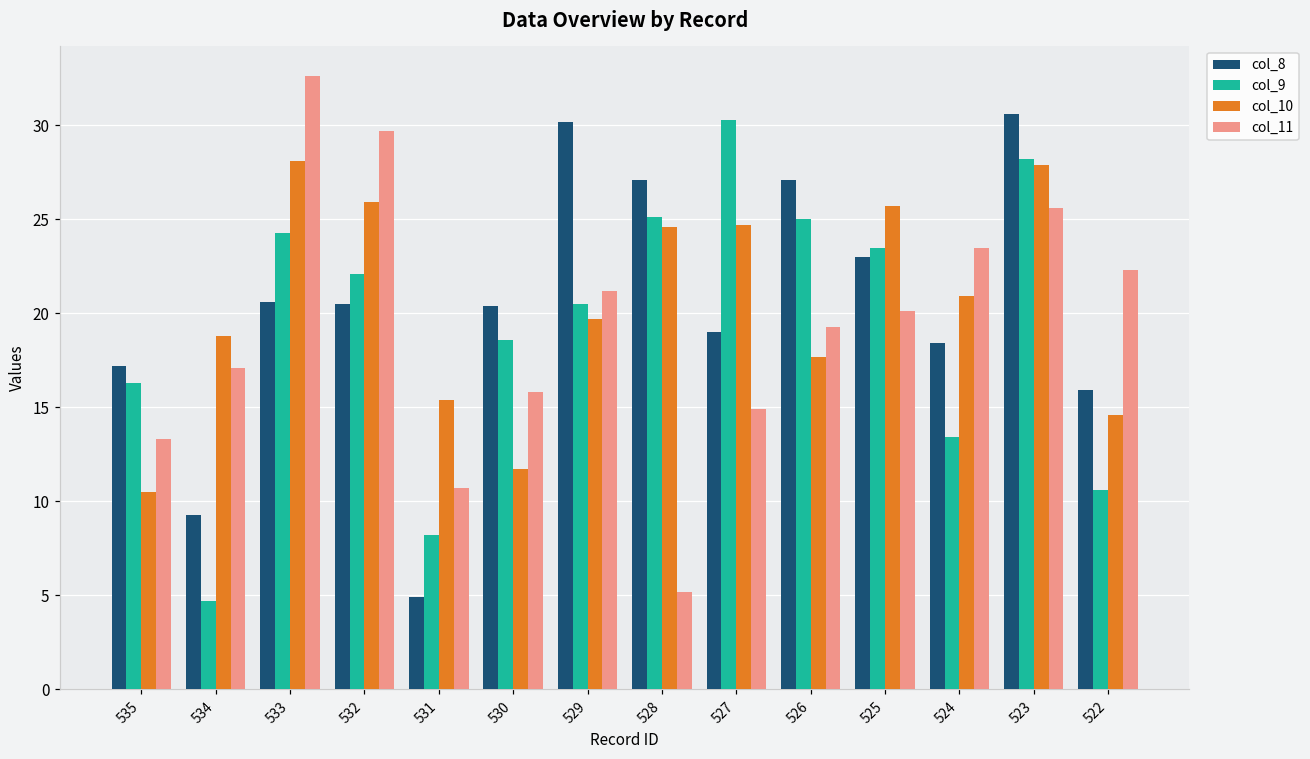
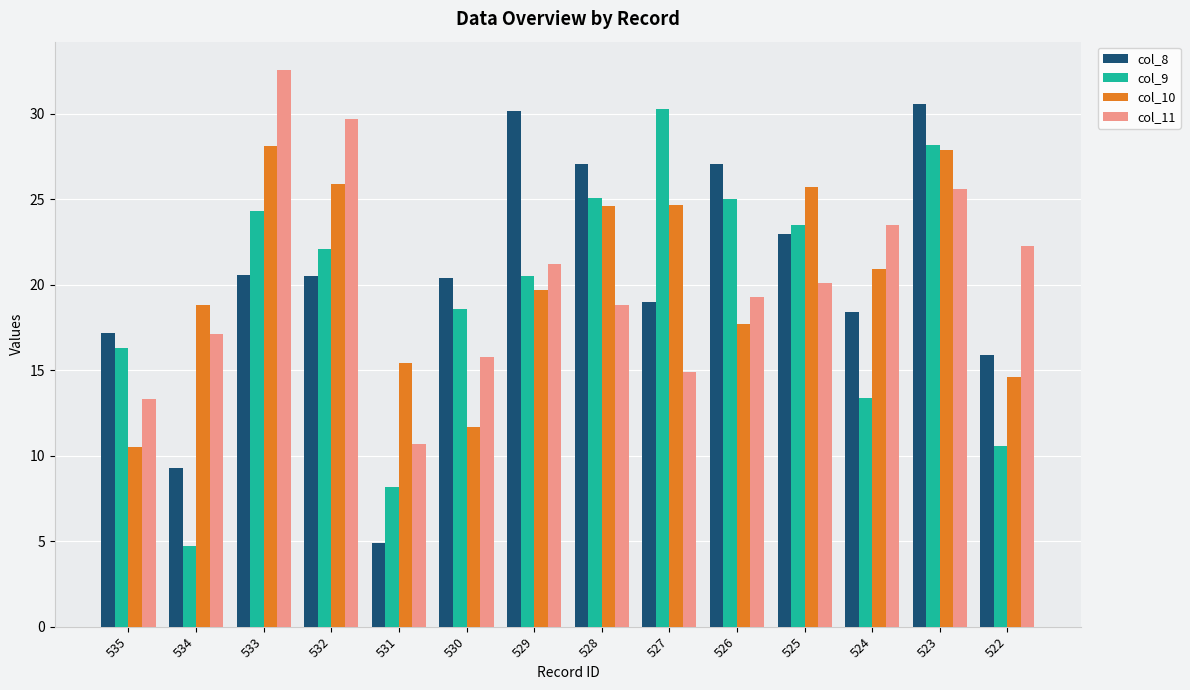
  {
    "col_8": {
      "535": 17.2,
      "534": 9.3,
      "533": 20.6,
      "532": 20.5,
      "531": 4.9,
      "530": 20.4,
      "529": 30.2,
      "528": 27.1,
      "527": 19.0,
      "526": 27.1,
      "525": 23.0,
      "524": 18.4,
      "523": 30.6,
      "522": 15.9
    },
    "col_9": {
      "535": 16.3,
      "534": 4.7,
      "533": 24.3,
      "532": 22.1,
      "531": 8.2,
      "530": 18.6,
      "529": 20.5,
      "528": 25.1,
      "527": 30.3,
      "526": 25.0,
      "525": 23.5,
      "524": 13.4,
      "523": 28.2,
      "522": 10.6
    },
    "col_10": {
      "535": 10.5,
      "534": 18.8,
      "533": 28.1,
      "532": 25.9,
      "531": 15.4,
      "530": 11.7,
      "529": 19.7,
      "528": 24.6,
      "527": 24.7,
      "526": 17.7,
      "525": 25.7,
      "524": 20.9,
      "523": 27.9,
      "522": 14.6
    },
    "col_11": {
      "535": 13.3,
      "534": 17.1,
      "533": 32.6,
      "532": 29.7,
      "531": 10.7,
      "530": 15.8,
      "529": 21.2,
-     "528": 5.2,
+     "528": 18.8,
      "527": 14.9,
      "526": 19.3,
      "525": 20.1,
      "524": 23.5,
      "523": 25.6,
      "522": 22.3
    }
  }
